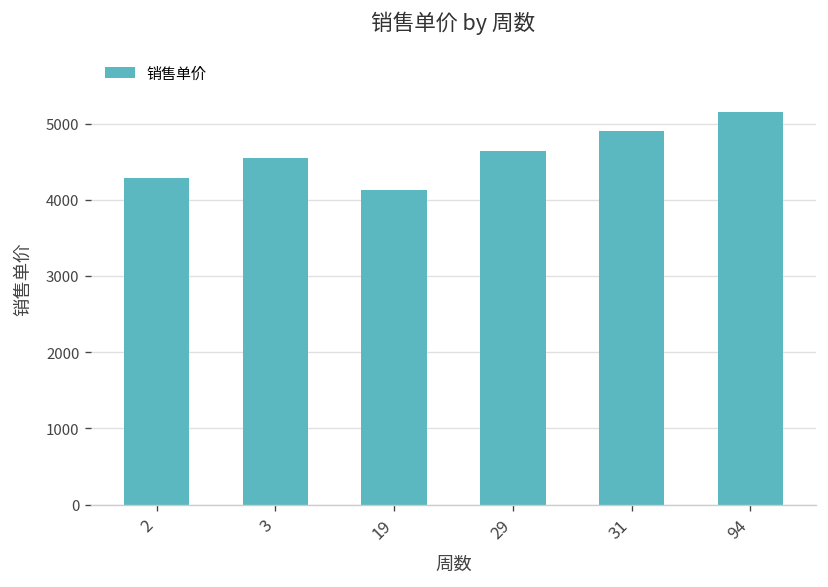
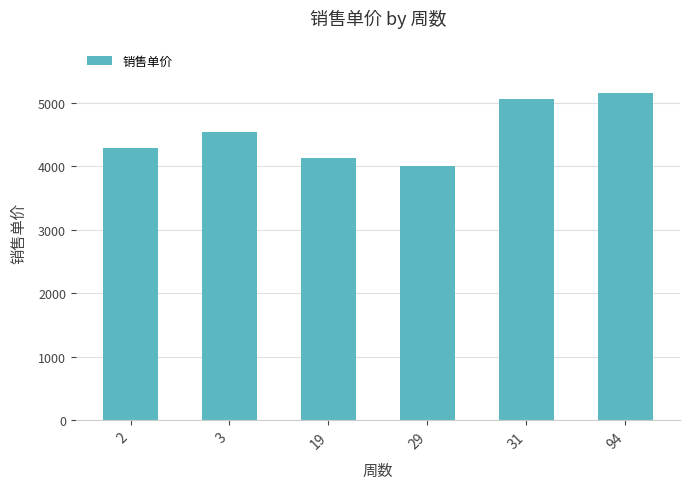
  {
    "2": 4300,
    "3": 4500,
    "19": 4100,
-   "29": 4600,
-   "31": 4900,
+   "29": 4000,
+   "31": 5100,
    "94": 5200
  }
